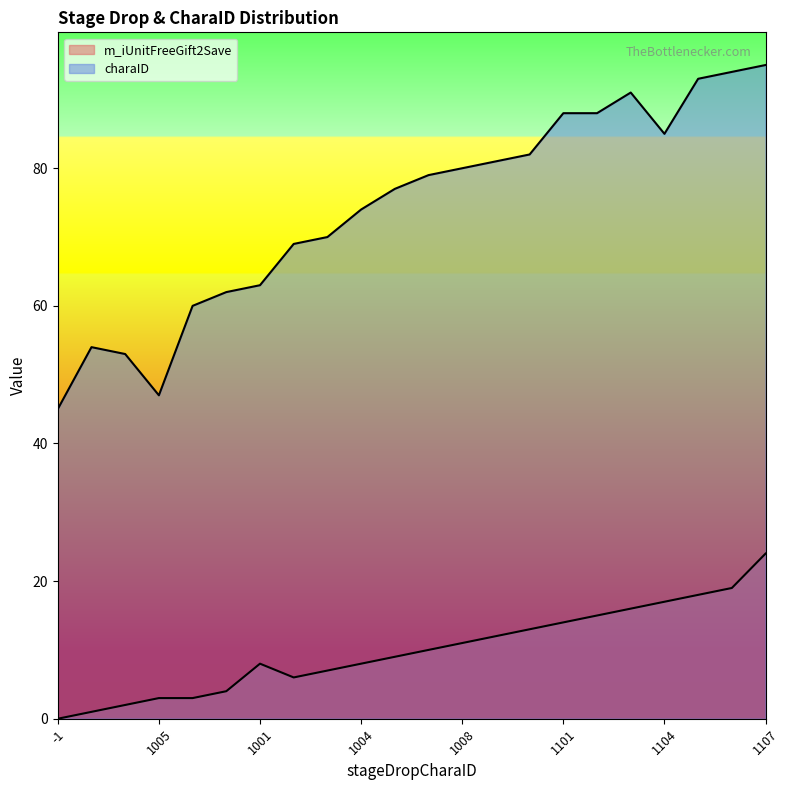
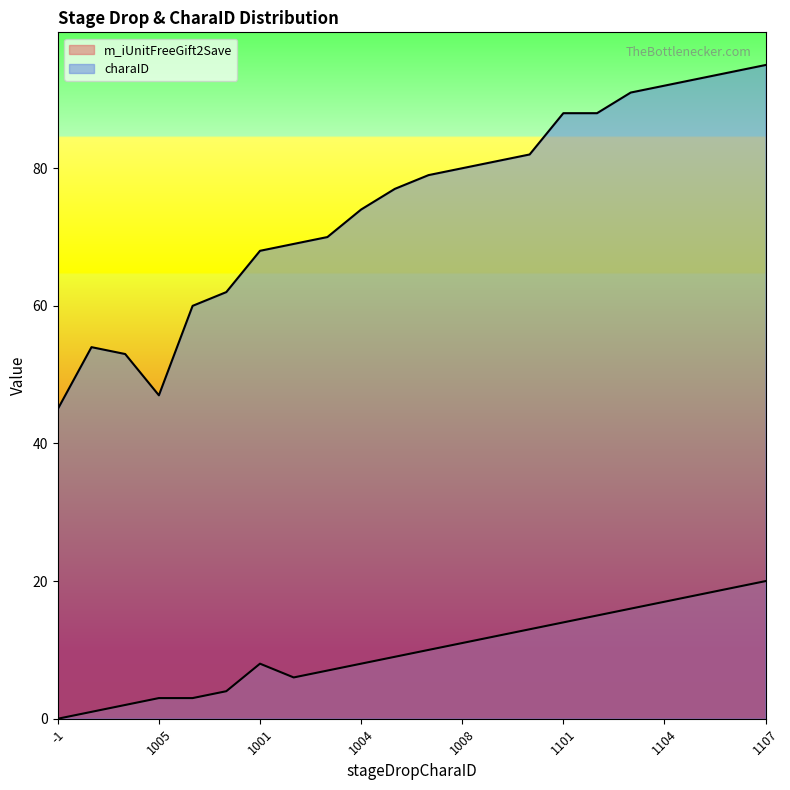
  {
    "m_iUnitFreeGift2Save": {
      "1005": 3,
      "1001": 8,
      "1004": 8,
      "1008": 11,
      "1101": 14,
      "1104": 17,
-     "1107": 24
+     "1107": 20
    },
    "charaID": {
      "1005": 47,
-     "1001": 63,
+     "1001": 68,
      "1004": 74,
      "1008": 80,
      "1101": 88,
-     "1104": 85,
+     "1104": 92,
      "1107": 95
    }
  }
